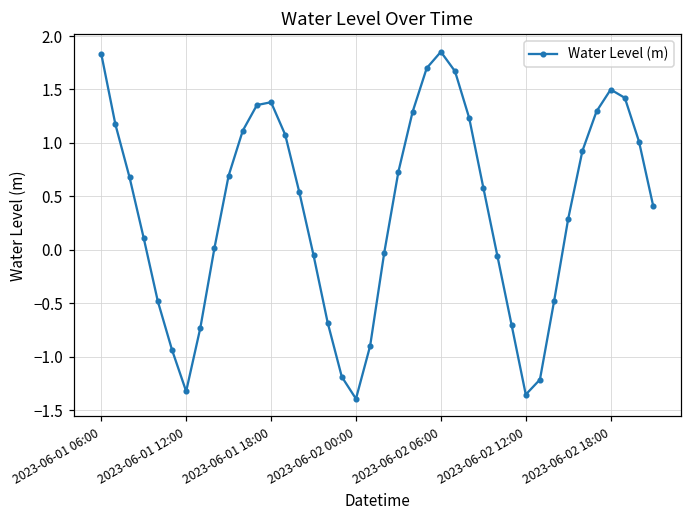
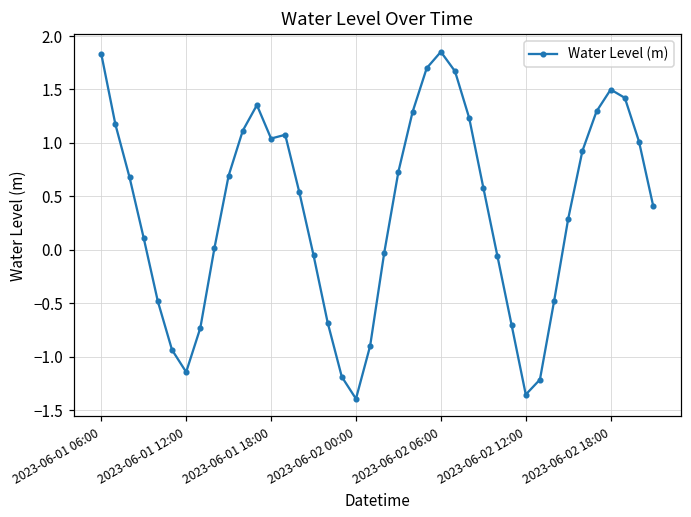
  {
    "2023-06-01 06:00": 1.8,
-   "2023-06-01 12:00": -1.3,
-   "2023-06-01 18:00": 1.4,
+   "2023-06-01 12:00": -1.1,
+   "2023-06-01 18:00": 1.0,
    "2023-06-02 00:00": -1.4,
    "2023-06-02 06:00": 1.9,
    "2023-06-02 12:00": -1.4,
    "2023-06-02 18:00": 1.5
  }
